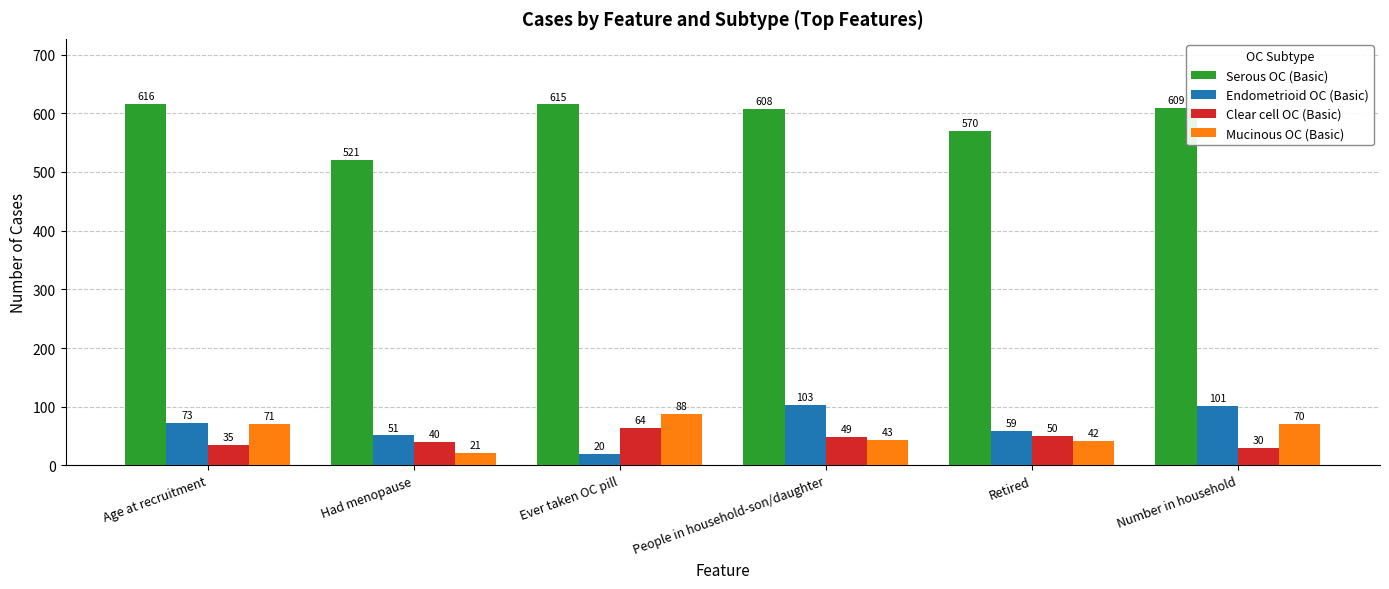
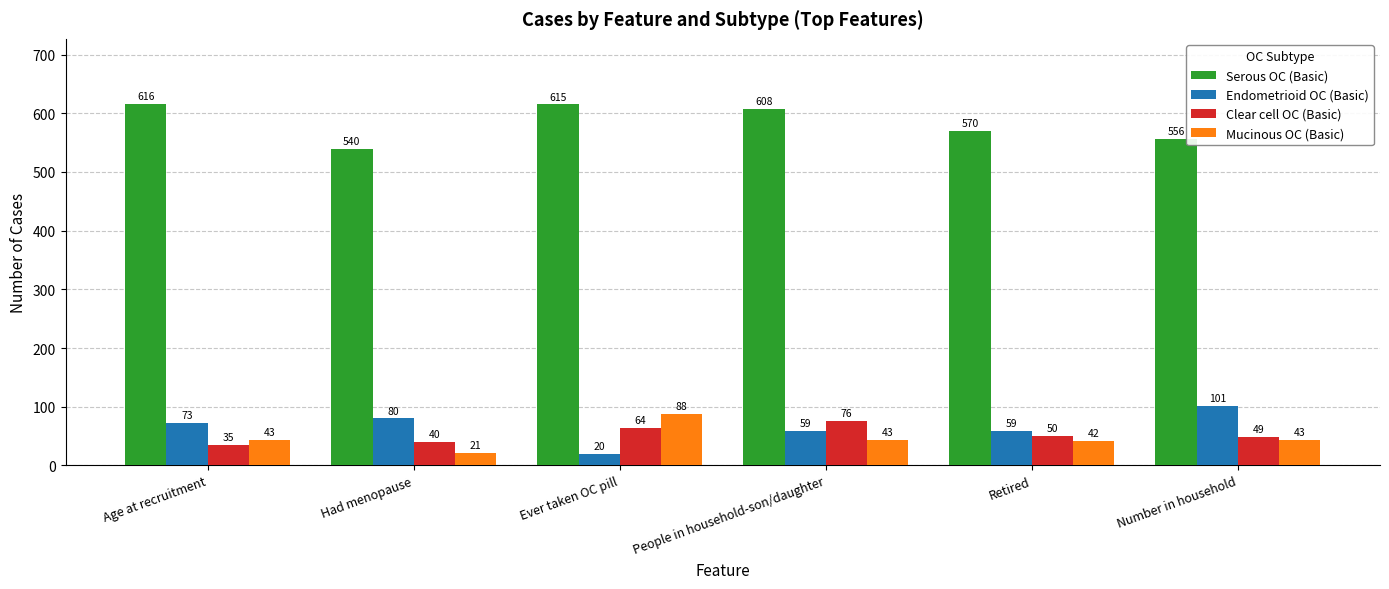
  {
    "Serous OC (Basic)": {
      "Age at recruitment": 616,
-     "Had menopause": 521,
+     "Had menopause": 540,
      "Ever taken OC pill": 615,
      "People in household-son/daughter": 608,
      "Retired": 570,
-     "Number in household": 609
+     "Number in household": 556
    },
    "Endometrioid OC (Basic)": {
      "Age at recruitment": 73,
-     "Had menopause": 51,
+     "Had menopause": 80,
      "Ever taken OC pill": 20,
-     "People in household-son/daughter": 103,
+     "People in household-son/daughter": 59,
      "Retired": 59,
      "Number in household": 101
    },
    "Clear cell OC (Basic)": {
      "Age at recruitment": 35,
      "Had menopause": 40,
      "Ever taken OC pill": 64,
-     "People in household-son/daughter": 49,
+     "People in household-son/daughter": 76,
      "Retired": 50,
-     "Number in household": 30
+     "Number in household": 49
    },
    "Mucinous OC (Basic)": {
-     "Age at recruitment": 71,
+     "Age at recruitment": 43,
      "Had menopause": 21,
      "Ever taken OC pill": 88,
      "People in household-son/daughter": 43,
      "Retired": 42,
-     "Number in household": 70
+     "Number in household": 43
    }
  }
